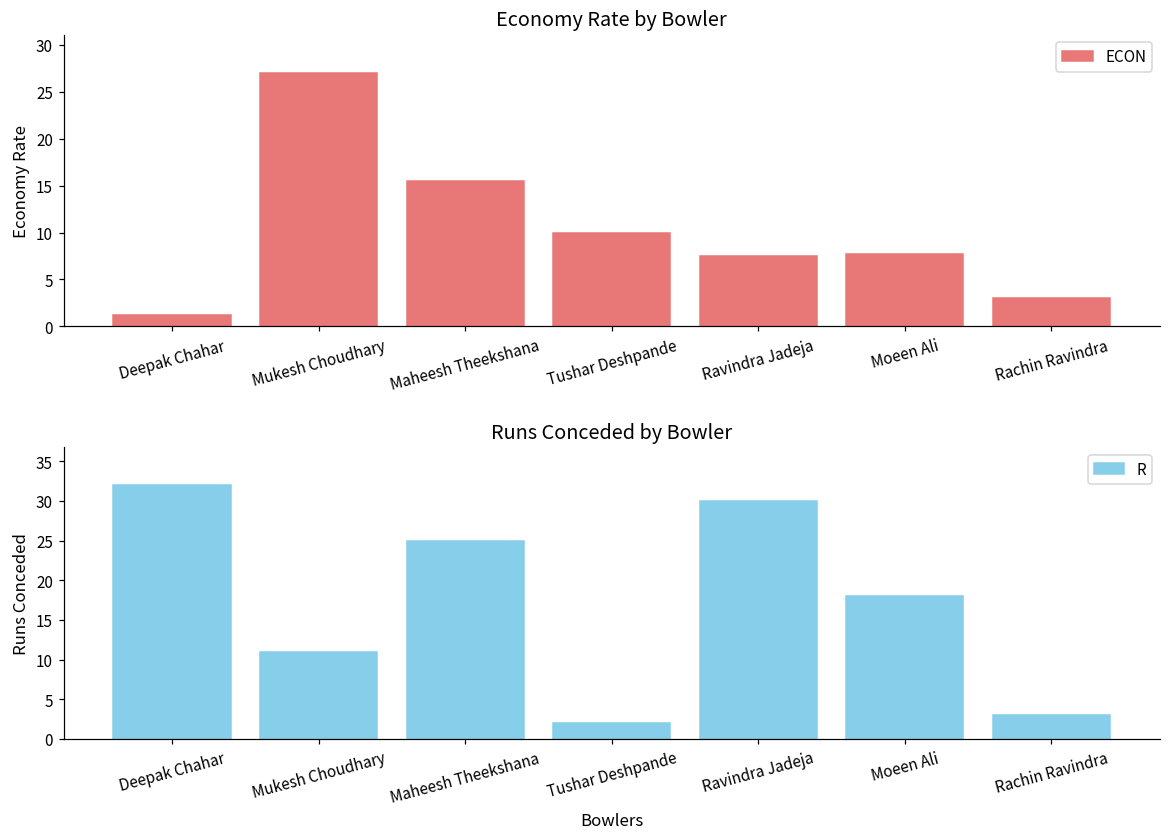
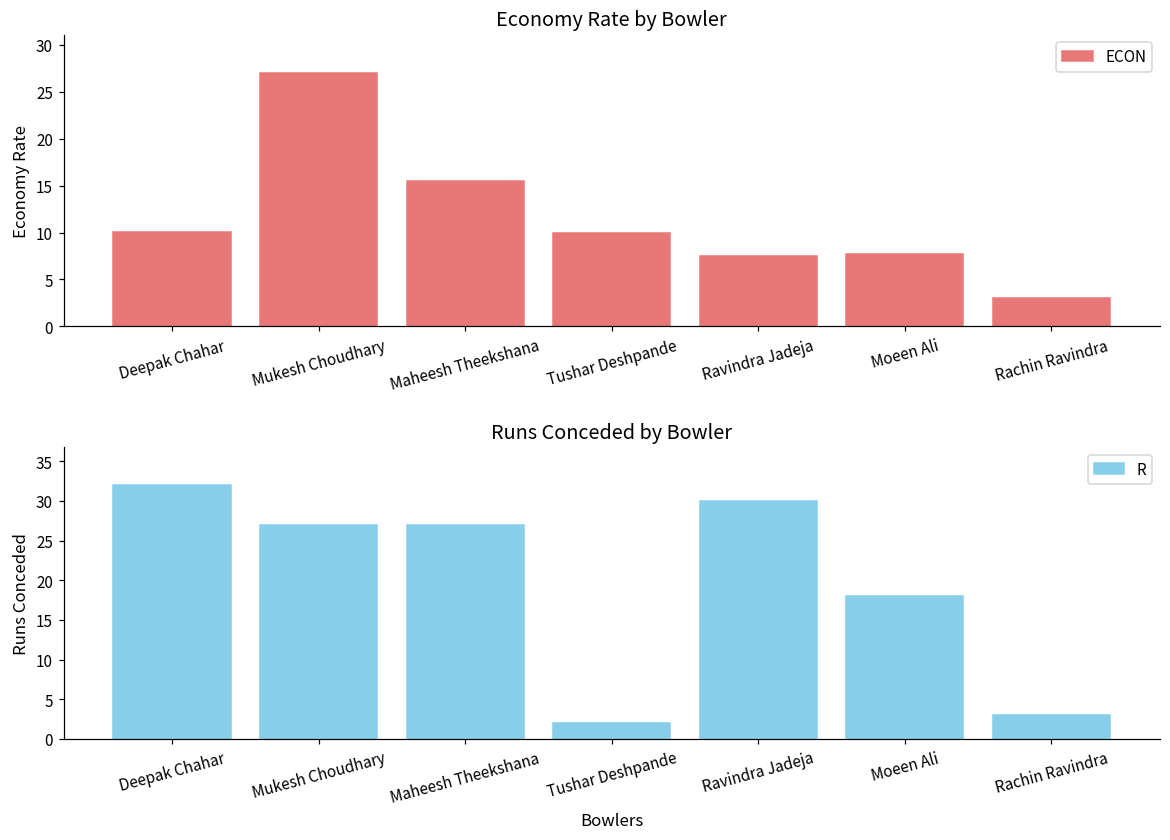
  {
    "Economy Rate by Bowler": {
-     "Deepak Chahar": 1,
+     "Deepak Chahar": 10,
      "Mukesh Choudhary": 27,
      "Maheesh Theekshana": 16,
      "Tushar Deshpande": 10,
      "Ravindra Jadeja": 8,
      "Moeen Ali": 8,
      "Rachin Ravindra": 3
    },
    "Runs Conceded by Bowler": {
      "Deepak Chahar": 32,
-     "Mukesh Choudhary": 11,
-     "Maheesh Theekshana": 25,
+     "Mukesh Choudhary": 27,
+     "Maheesh Theekshana": 27,
      "Tushar Deshpande": 2,
      "Ravindra Jadeja": 30,
      "Moeen Ali": 18,
      "Rachin Ravindra": 3
    }
  }
